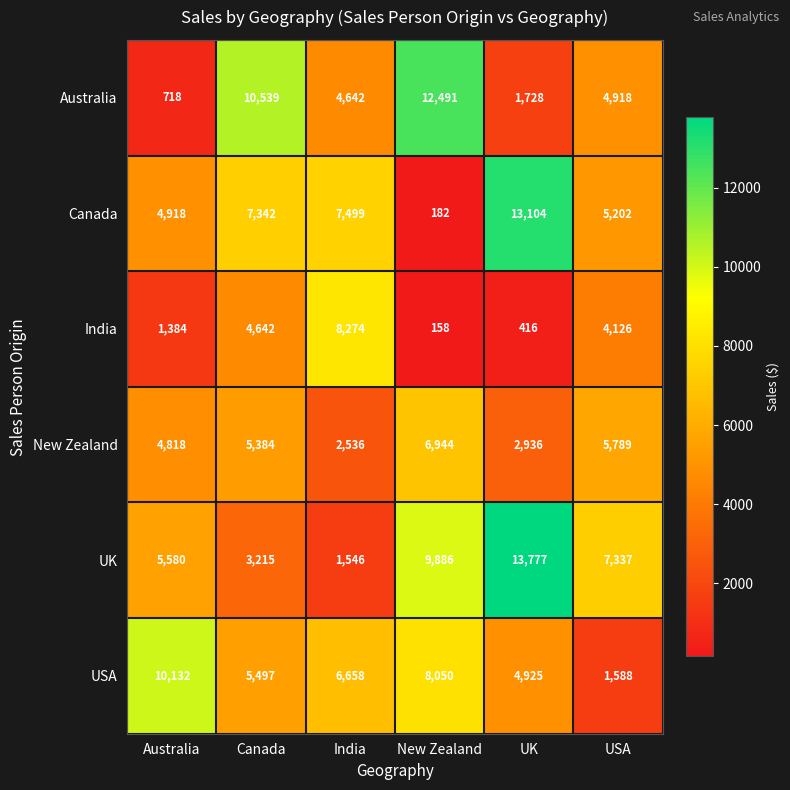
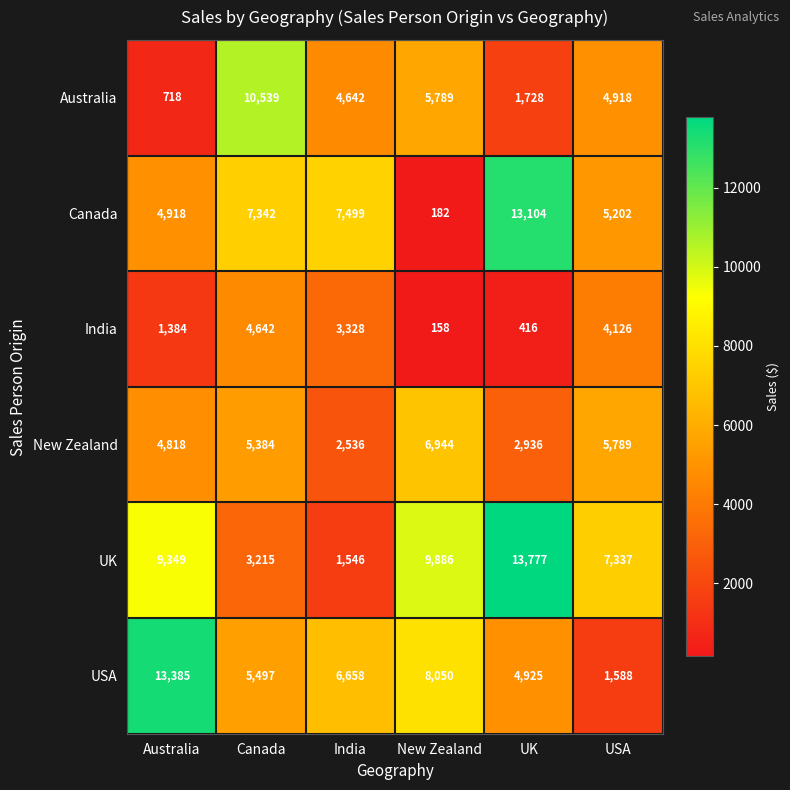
  {
    "Australia": {
      "Australia": "718",
      "Canada": "10,539",
      "India": "4,642",
-     "New Zealand": "12,491",
+     "New Zealand": "5,789",
      "UK": "1,728",
      "USA": "4,918"
    },
    "Canada": {
      "Australia": "4,918",
      "Canada": "7,342",
      "India": "7,499",
      "New Zealand": "182",
      "UK": "13,104",
      "USA": "5,202"
    },
    "India": {
      "Australia": "1,384",
      "Canada": "4,642",
-     "India": "8,274",
+     "India": "3,328",
      "New Zealand": "158",
      "UK": "416",
      "USA": "4,126"
    },
    "New Zealand": {
      "Australia": "4,818",
      "Canada": "5,384",
      "India": "2,536",
      "New Zealand": "6,944",
      "UK": "2,936",
      "USA": "5,789"
    },
    "UK": {
-     "Australia": "5,580",
+     "Australia": "9,349",
      "Canada": "3,215",
      "India": "1,546",
      "New Zealand": "9,886",
      "UK": "13,777",
      "USA": "7,337"
    },
    "USA": {
-     "Australia": "10,132",
+     "Australia": "13,385",
      "Canada": "5,497",
      "India": "6,658",
      "New Zealand": "8,050",
      "UK": "4,925",
      "USA": "1,588"
    }
  }
